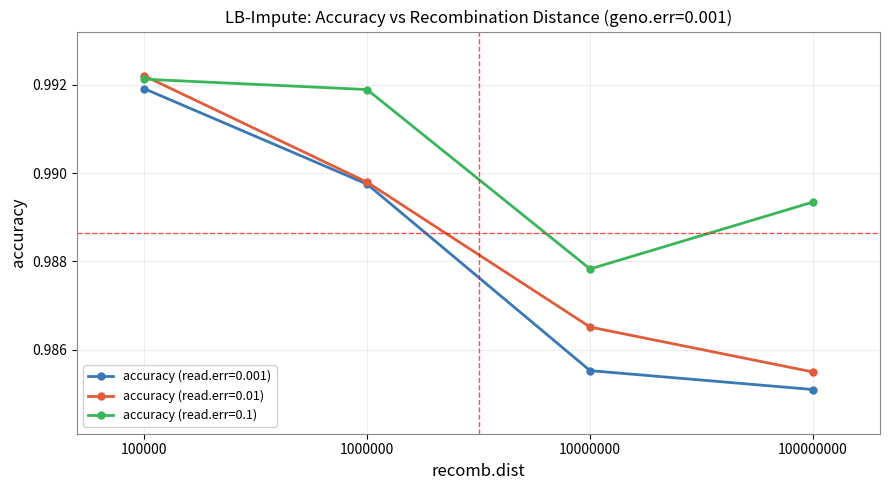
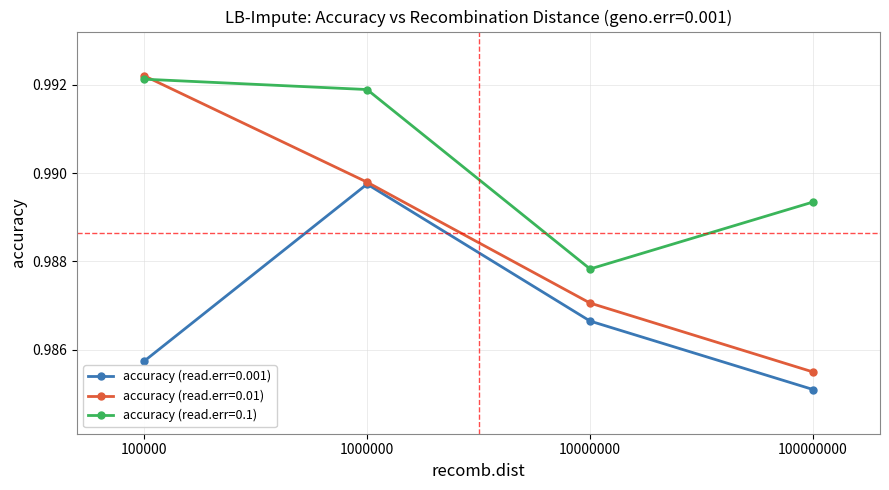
  {
    "accuracy (read.err=0.001)": {
-     "100000": 0.9919,
-     "10000000": 0.9855,
+     "100000": 0.9857,
+     "10000000": 0.9866,
      "100000000": 0.9851
    },
    "accuracy (read.err=0.01)": {
      "100000": 0.9922,
-     "10000000": 0.9865,
+     "10000000": 0.9871,
      "100000000": 0.9855
    },
    "accuracy (read.err=0.1)": {
      "100000": 0.9921,
      "1000000": 0.9919,
      "10000000": 0.9878,
      "100000000": 0.9893
    }
  }
